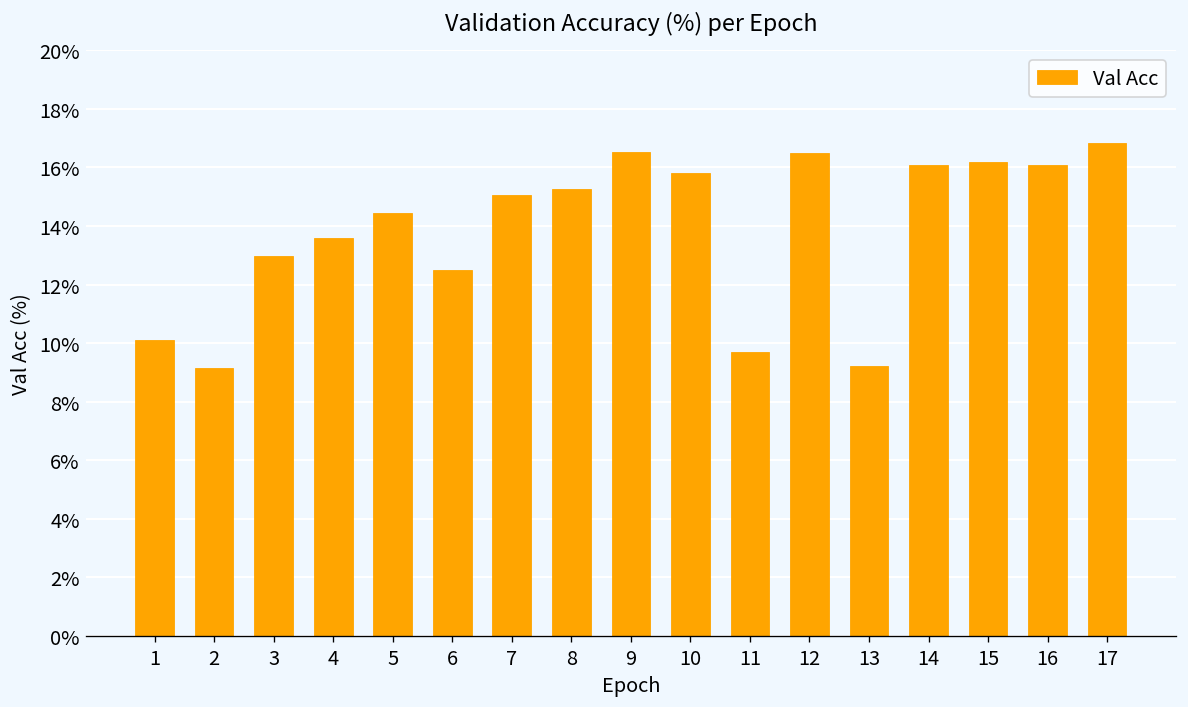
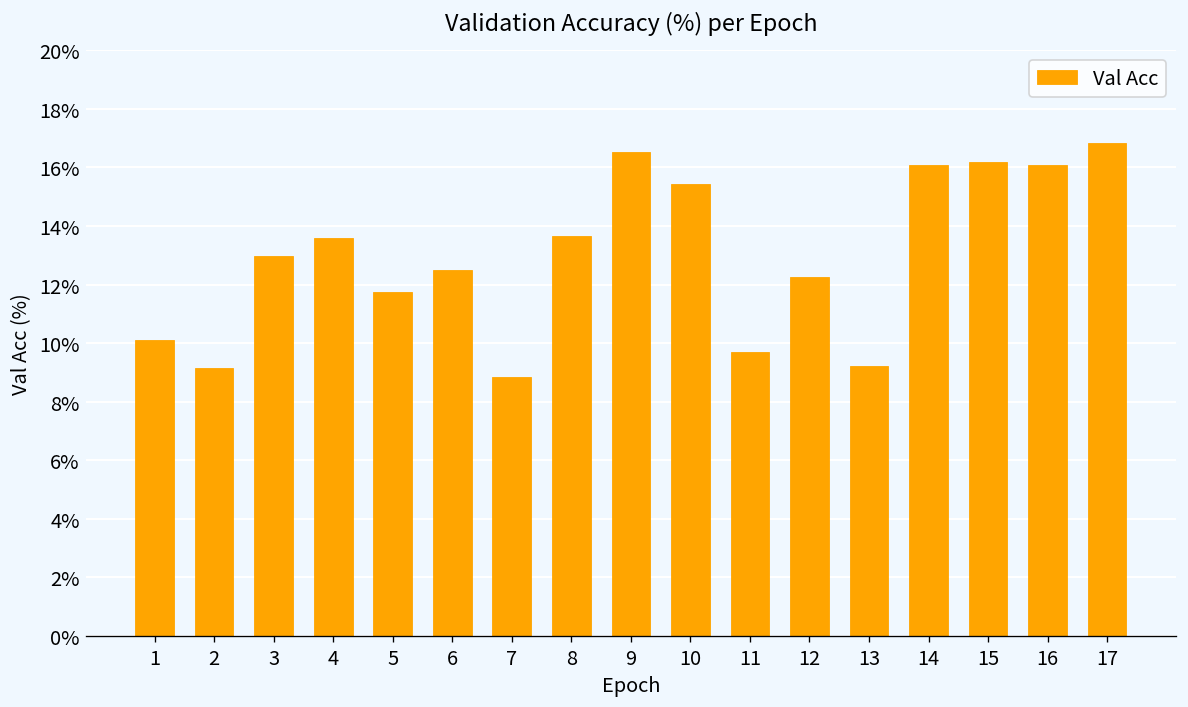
  {
    "1": "10.1%",
    "2": "9.1%",
    "3": "13.0%",
    "4": "13.6%",
-   "5": "14.5%",
+   "5": "11.8%",
    "6": "12.5%",
-   "7": "15.1%",
-   "8": "15.3%",
+   "7": "8.9%",
+   "8": "13.7%",
    "9": "16.5%",
-   "10": "15.8%",
+   "10": "15.5%",
    "11": "9.7%",
-   "12": "16.5%",
+   "12": "12.3%",
    "13": "9.2%",
    "14": "16.1%",
    "15": "16.2%",
    "16": "16.1%",
    "17": "16.8%"
  }
